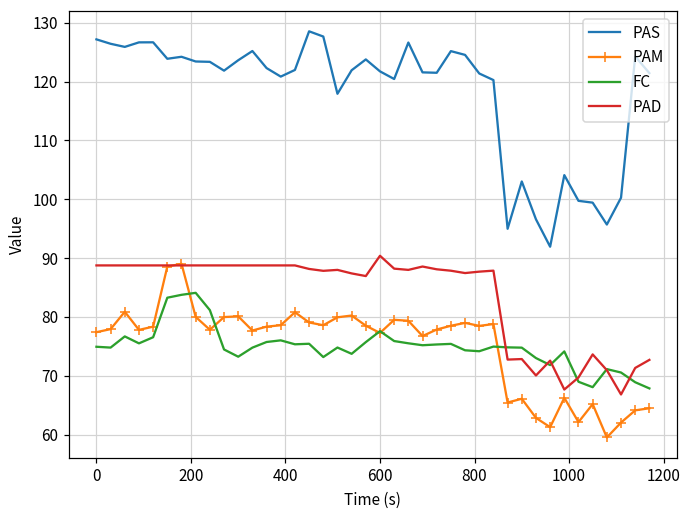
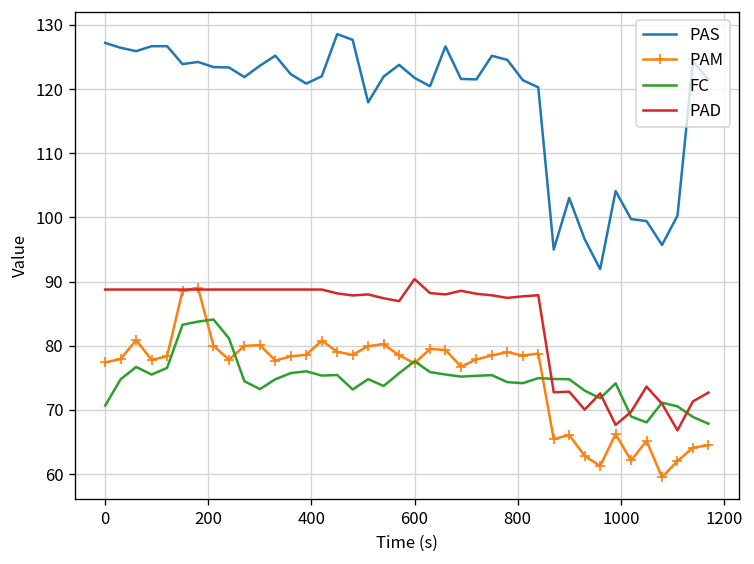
  {
    "PAS": {
      "0": 127,
      "600": 122
    },
    "PAM": {
      "0": 77
    },
    "FC": {
-     "0": 75
+     "0": 71
    },
    "PAD": {
      "0": 89,
      "600": 90
    }
  }
